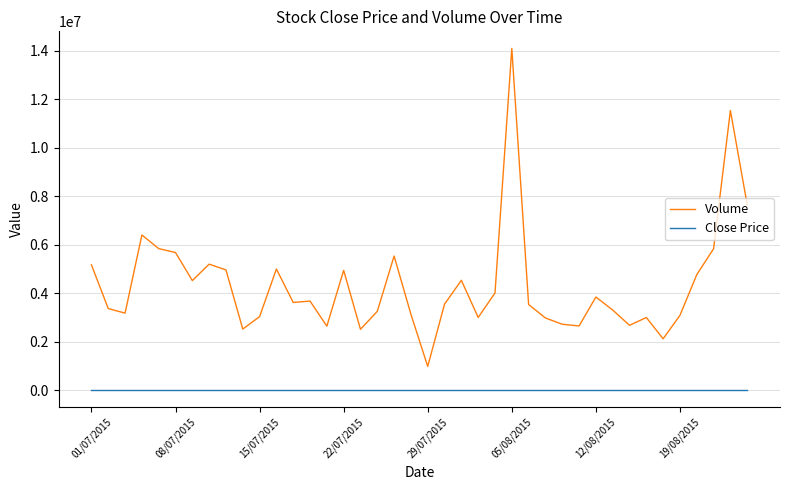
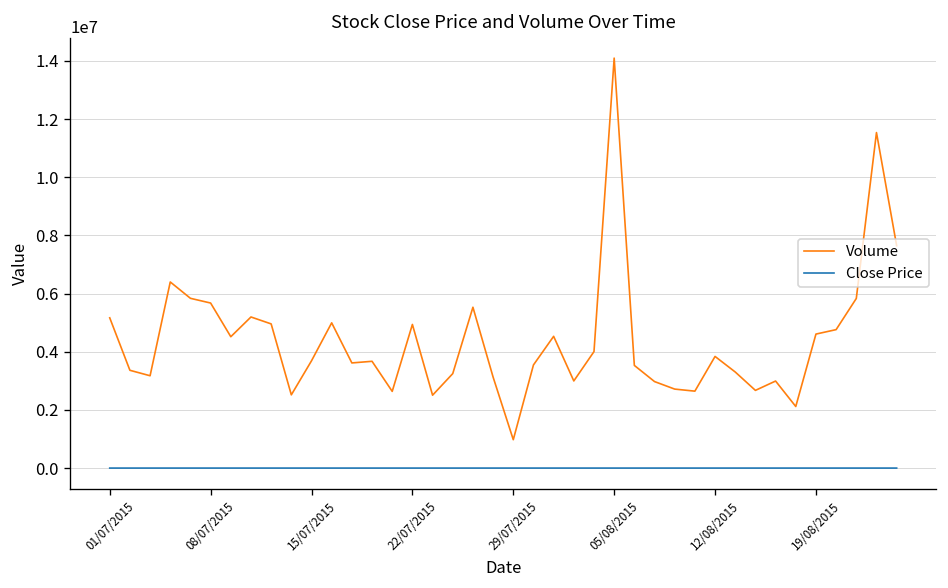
  {
    "Volume": {
      "01/07/2015": 5200000,
      "08/07/2015": 5700000,
-     "15/07/2015": 3000000,
+     "15/07/2015": 3700000,
      "22/07/2015": 4900000,
      "29/07/2015": 1000000,
      "05/08/2015": 14100000,
      "12/08/2015": 3800000,
-     "19/08/2015": 3100000
+     "19/08/2015": 4600000
    },
    "Close Price": {
      "01/07/2015": 0,
      "08/07/2015": 0,
      "15/07/2015": 0,
      "22/07/2015": 0,
      "29/07/2015": 0,
      "05/08/2015": 0,
      "12/08/2015": 0,
      "19/08/2015": 0
    }
  }
